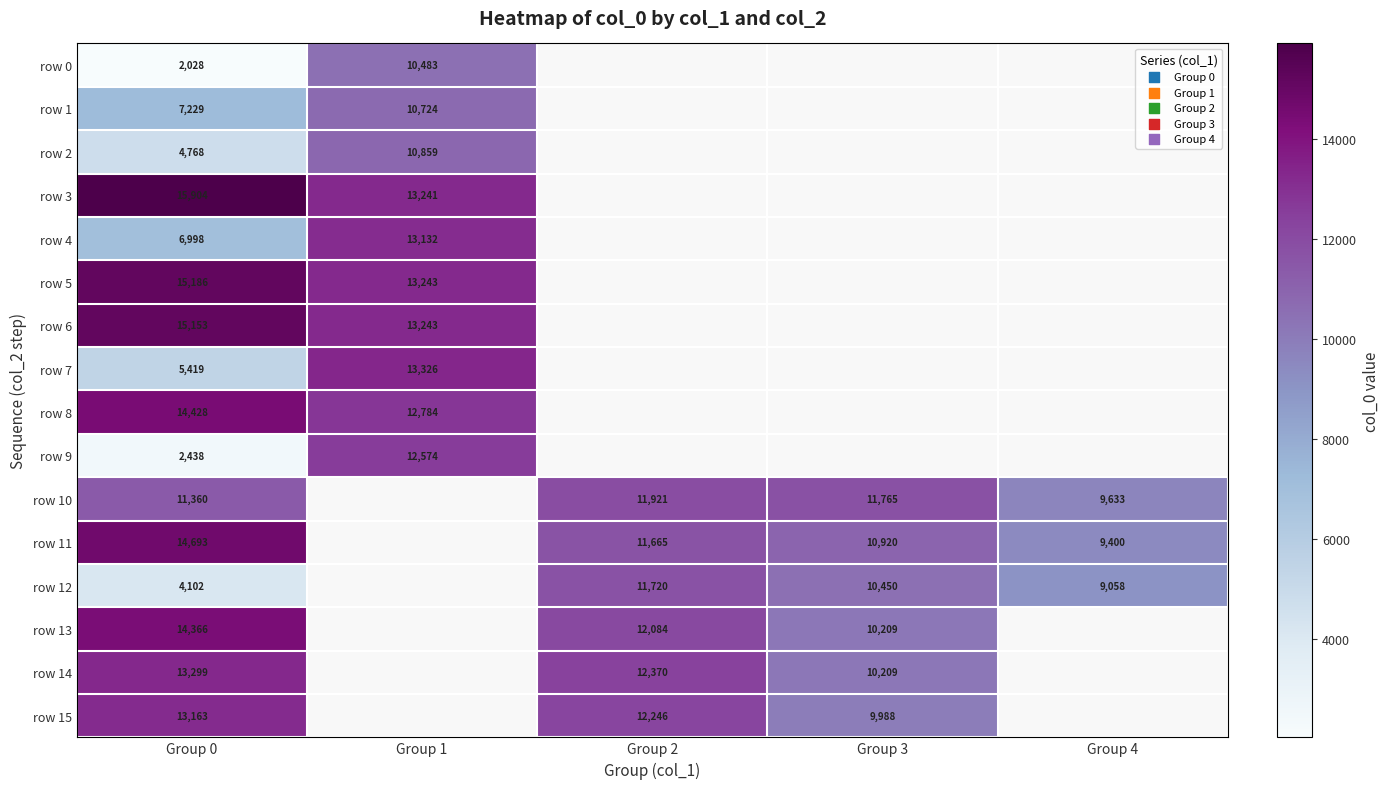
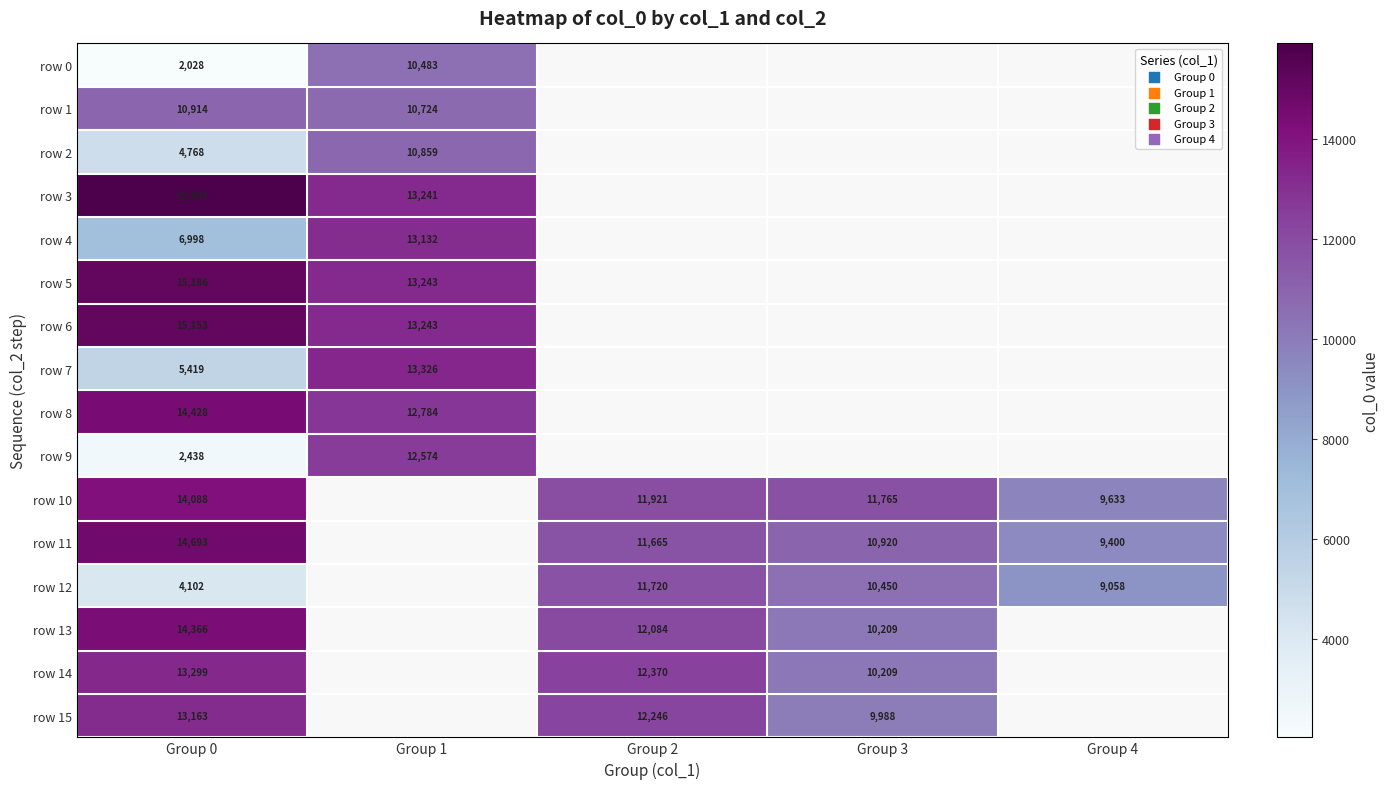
  {
    "row 0": {
      "Group 0": "2,028",
      "Group 1": "10,483"
    },
    "row 1": {
-     "Group 0": "7,229",
+     "Group 0": "10,914",
      "Group 1": "10,724"
    },
    "row 2": {
      "Group 0": "4,768",
      "Group 1": "10,859"
    },
    "row 3": {
      "Group 1": "13,241"
    },
    "row 4": {
      "Group 0": "6,998",
      "Group 1": "13,132"
    },
    "row 5": {
      "Group 0": "15,186",
      "Group 1": "13,243"
    },
    "row 6": {
      "Group 0": "15,153",
      "Group 1": "13,243"
    },
    "row 7": {
      "Group 0": "5,419",
      "Group 1": "13,326"
    },
    "row 8": {
      "Group 0": "14,428",
      "Group 1": "12,784"
    },
    "row 9": {
      "Group 0": "2,438",
      "Group 1": "12,574"
    },
    "row 10": {
-     "Group 0": "11,360",
+     "Group 0": "14,088",
      "Group 2": "11,921",
      "Group 3": "11,765",
      "Group 4": "9,633"
    },
    "row 11": {
      "Group 0": "14,693",
      "Group 2": "11,665",
      "Group 3": "10,920",
      "Group 4": "9,400"
    },
    "row 12": {
      "Group 0": "4,102",
      "Group 2": "11,720",
      "Group 3": "10,450",
      "Group 4": "9,058"
    },
    "row 13": {
      "Group 0": "14,366",
      "Group 2": "12,084",
      "Group 3": "10,209"
    },
    "row 14": {
      "Group 0": "13,299",
      "Group 2": "12,370",
      "Group 3": "10,209"
    },
    "row 15": {
      "Group 0": "13,163",
      "Group 2": "12,246",
      "Group 3": "9,988"
    }
  }
